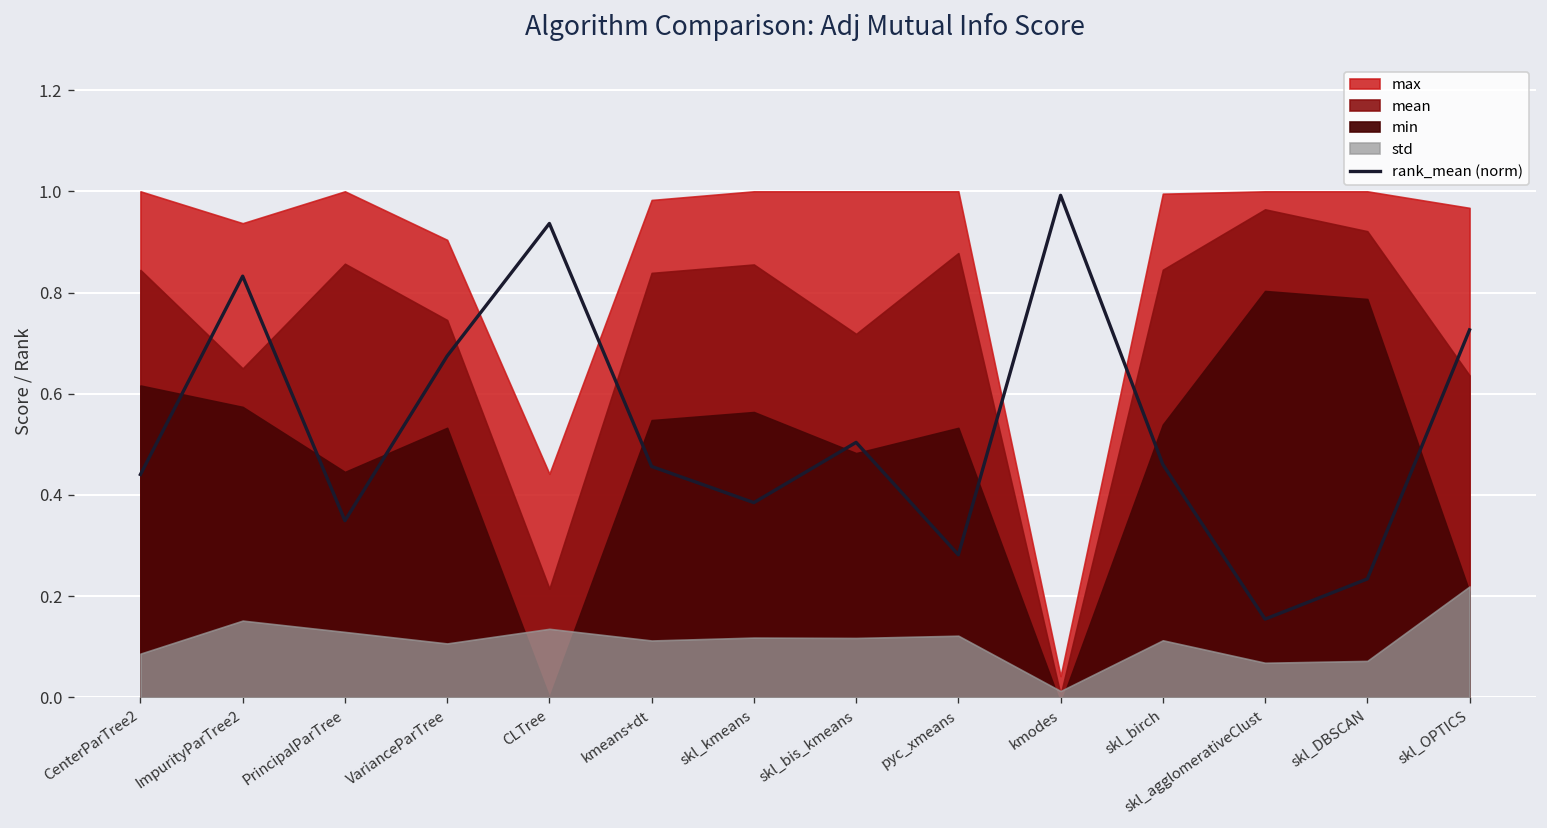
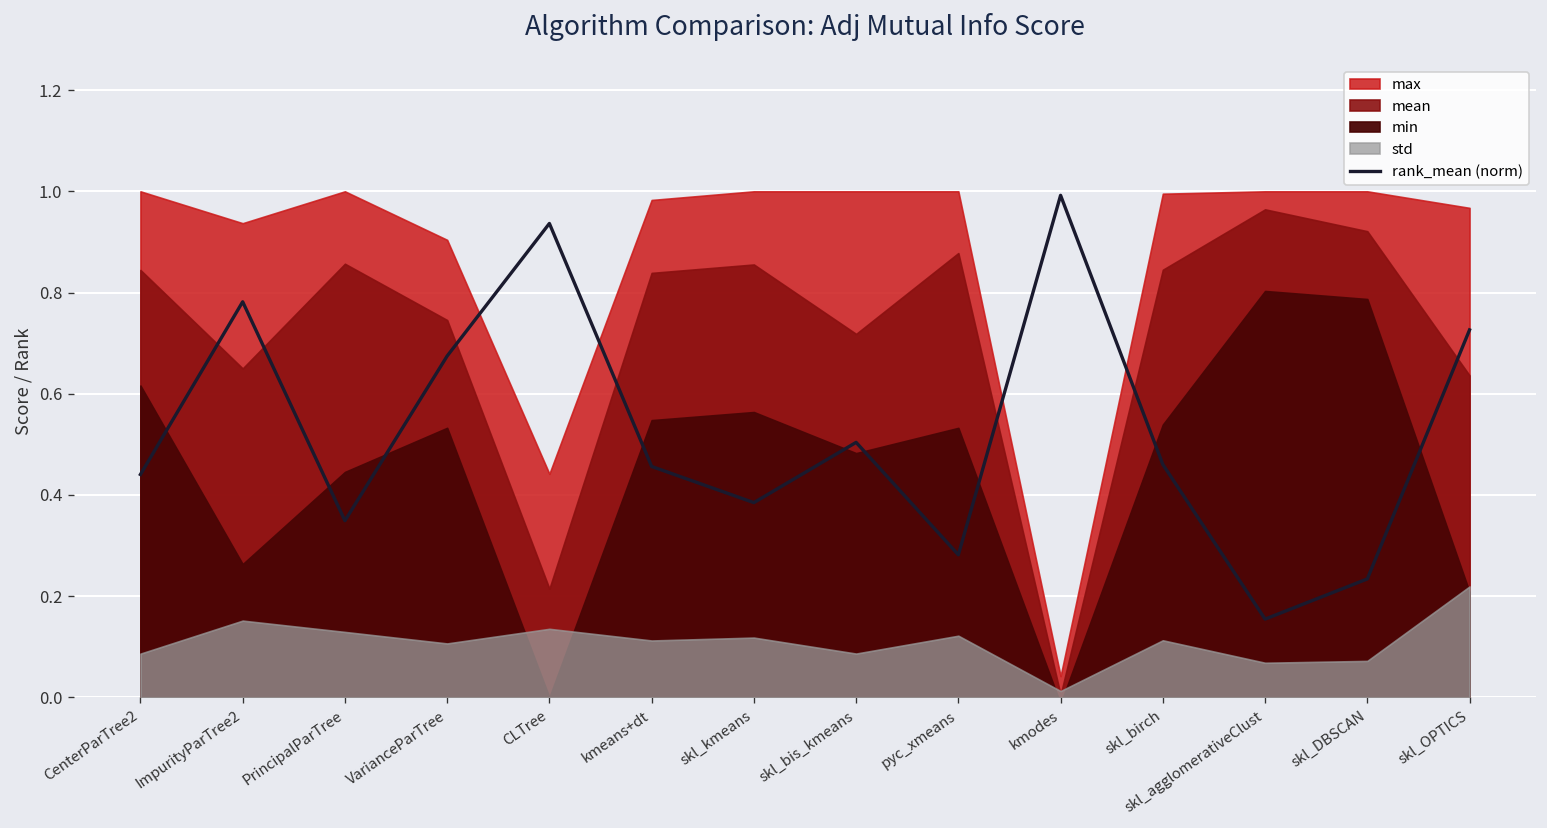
  {
    "rank_mean (norm)": {
      "CenterParTree2": 0.44,
-     "ImpurityParTree2": 0.83,
+     "ImpurityParTree2": 0.78,
      "PrincipalParTree": 0.35,
      "VarianceParTree": 0.67,
      "CLTree": 0.94,
      "kmeans+dt": 0.46,
      "skl_kmeans": 0.38,
      "skl_bis_kmeans": 0.50,
      "pyc_xmeans": 0.28,
      "kmodes": 0.99,
      "skl_birch": 0.46,
      "skl_agglomerativeClust": 0.15,
      "skl_DBSCAN": 0.23,
      "skl_OPTICS": 0.73
    },
    "max": {
      "CenterParTree2": 1.00,
      "ImpurityParTree2": 0.94,
      "PrincipalParTree": 1.00,
      "VarianceParTree": 0.90,
      "CLTree": 0.44,
      "kmeans+dt": 0.98,
      "skl_kmeans": 1.00,
      "skl_bis_kmeans": 1.00,
      "pyc_xmeans": 1.00,
      "kmodes": 0.04,
      "skl_birch": 1.00,
      "skl_agglomerativeClust": 1.00,
      "skl_OPTICS": 0.97
    },
    "mean": {
      "CenterParTree2": 0.84,
      "ImpurityParTree2": 0.65,
      "PrincipalParTree": 0.86,
      "VarianceParTree": 0.75,
      "CLTree": 0.21,
      "kmeans+dt": 0.84,
      "skl_kmeans": 0.86,
      "skl_bis_kmeans": 0.72,
      "pyc_xmeans": 0.88,
      "skl_birch": 0.85,
      "skl_agglomerativeClust": 0.96,
      "skl_DBSCAN": 0.92,
      "skl_OPTICS": 0.64
    },
    "min": {
-     "ImpurityParTree2": 0.57
+     "ImpurityParTree2": 0.26
    },
    "std": {
      "CenterParTree2": 0.09,
      "ImpurityParTree2": 0.15,
      "PrincipalParTree": 0.13,
      "VarianceParTree": 0.11,
      "CLTree": 0.14,
      "kmeans+dt": 0.11,
      "skl_kmeans": 0.12,
-     "skl_bis_kmeans": 0.12,
+     "skl_bis_kmeans": 0.09,
      "pyc_xmeans": 0.12,
      "kmodes": 0.01,
      "skl_birch": 0.11,
      "skl_agglomerativeClust": 0.07,
      "skl_DBSCAN": 0.07,
      "skl_OPTICS": 0.22
    }
  }
